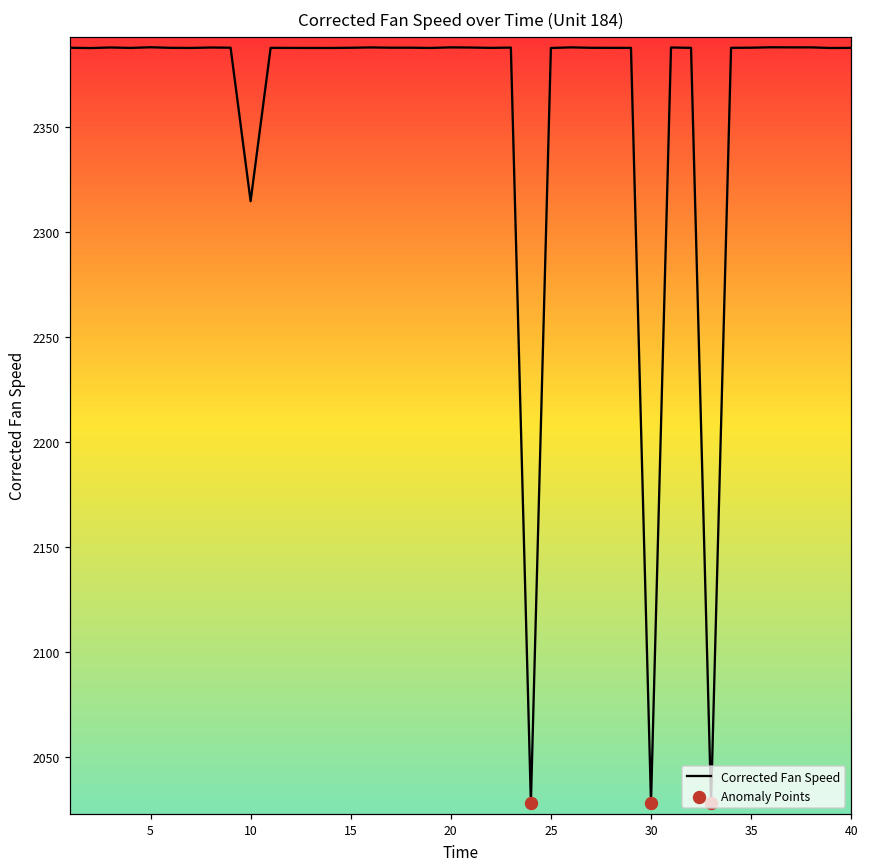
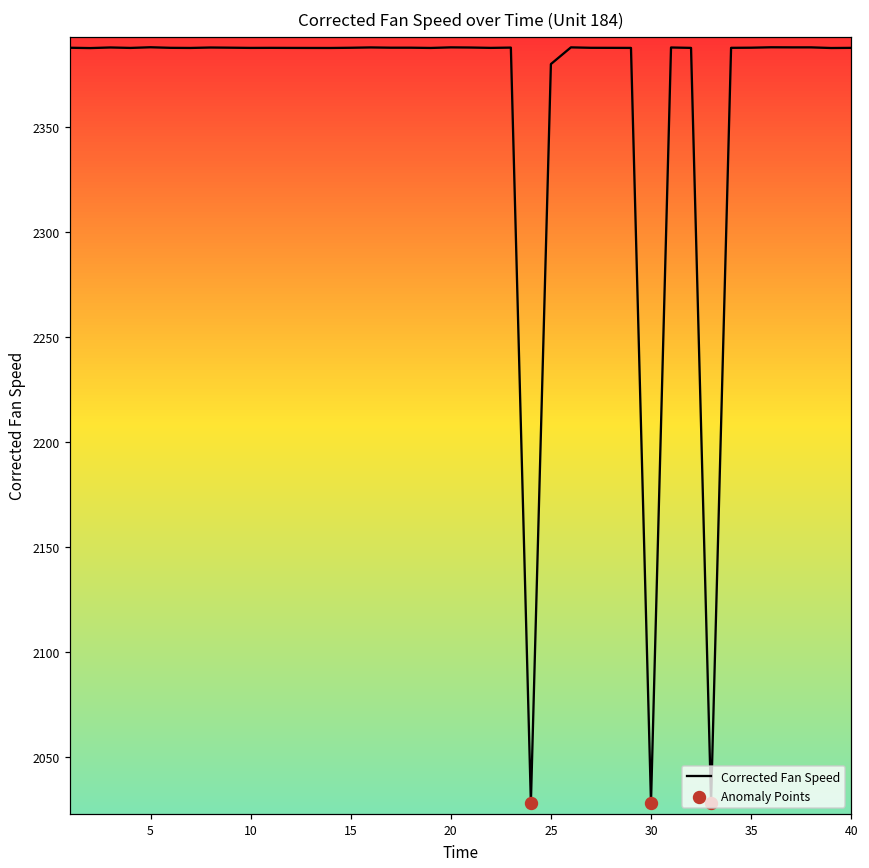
  {
    "Corrected Fan Speed": {
      "5": 2388,
-     "10": 2315,
+     "10": 2388,
      "15": 2388,
      "20": 2388,
-     "25": 2388,
+     "25": 2380,
      "35": 2388,
      "40": 2388
    }
  }
